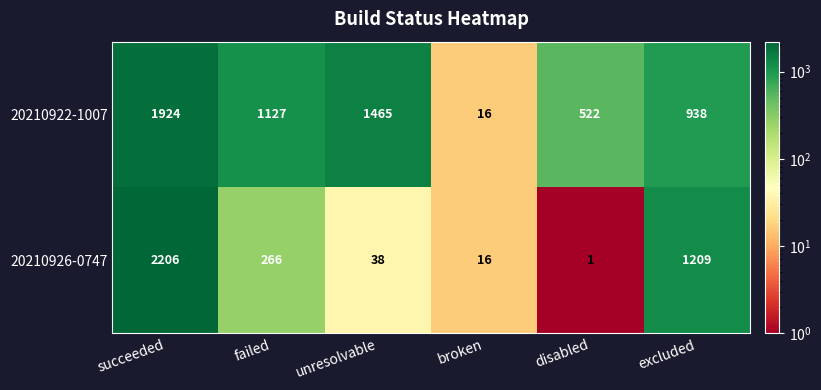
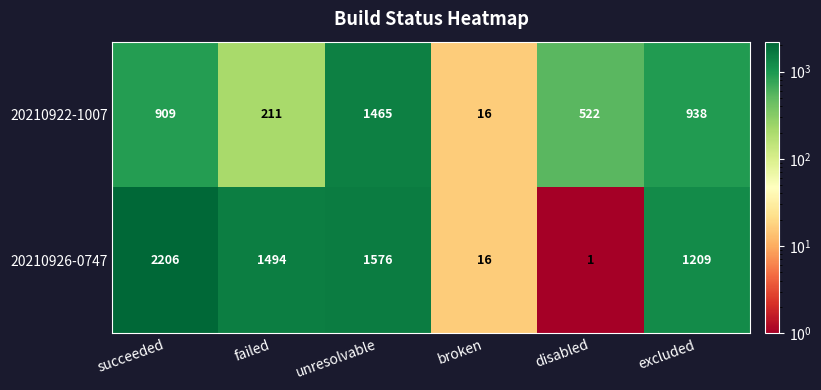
  {
    "20210922-1007": {
-     "succeeded": 1924,
-     "failed": 1127,
+     "succeeded": 909,
+     "failed": 211,
      "unresolvable": 1465,
      "broken": 16,
      "disabled": 522,
      "excluded": 938
    },
    "20210926-0747": {
      "succeeded": 2206,
-     "failed": 266,
-     "unresolvable": 38,
+     "failed": 1494,
+     "unresolvable": 1576,
      "broken": 16,
      "disabled": 1,
      "excluded": 1209
    }
  }
